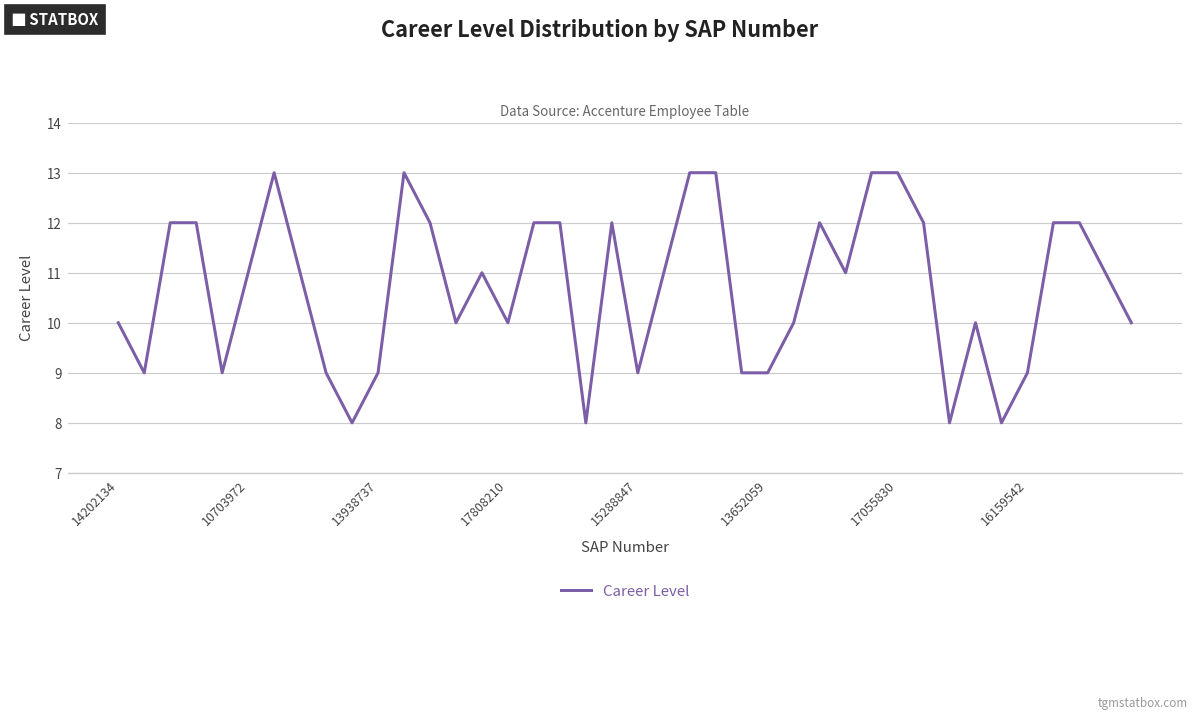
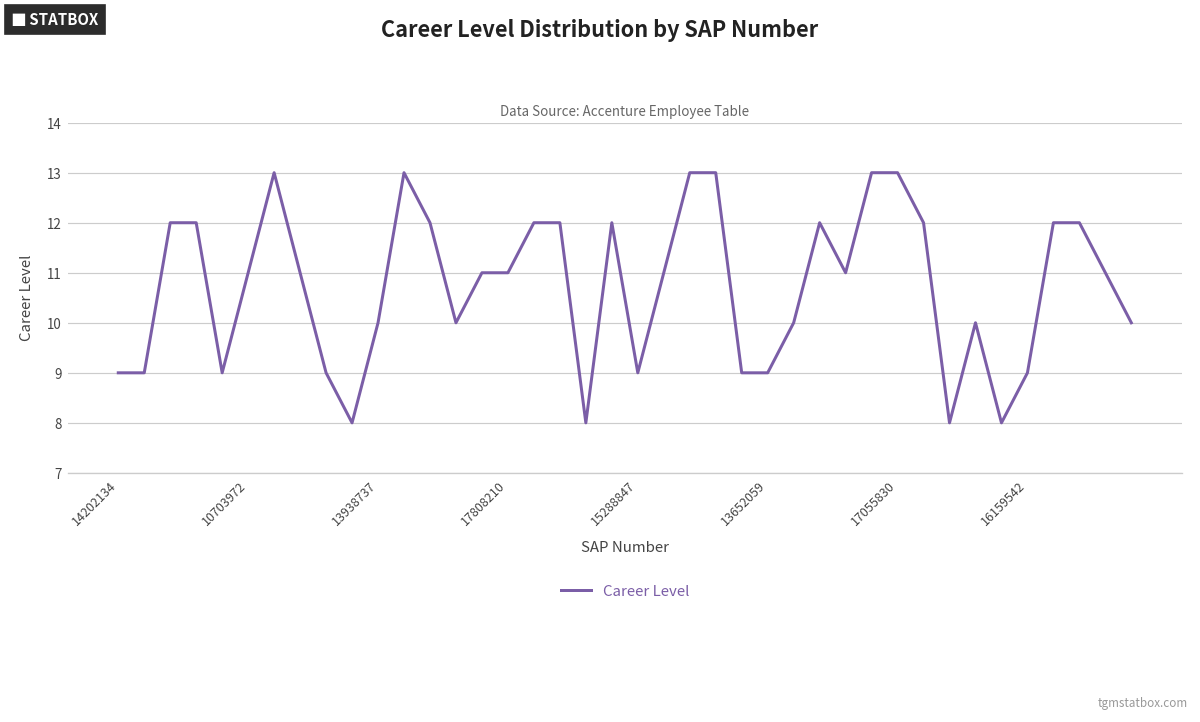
  {
-   "14202134": 10,
+   "14202134": 9,
    "10703972": 11,
-   "13938737": 9,
-   "17808210": 10,
+   "13938737": 10,
+   "17808210": 11,
    "15288847": 9,
    "13652059": 9,
    "17055830": 13,
    "16159542": 9
  }
